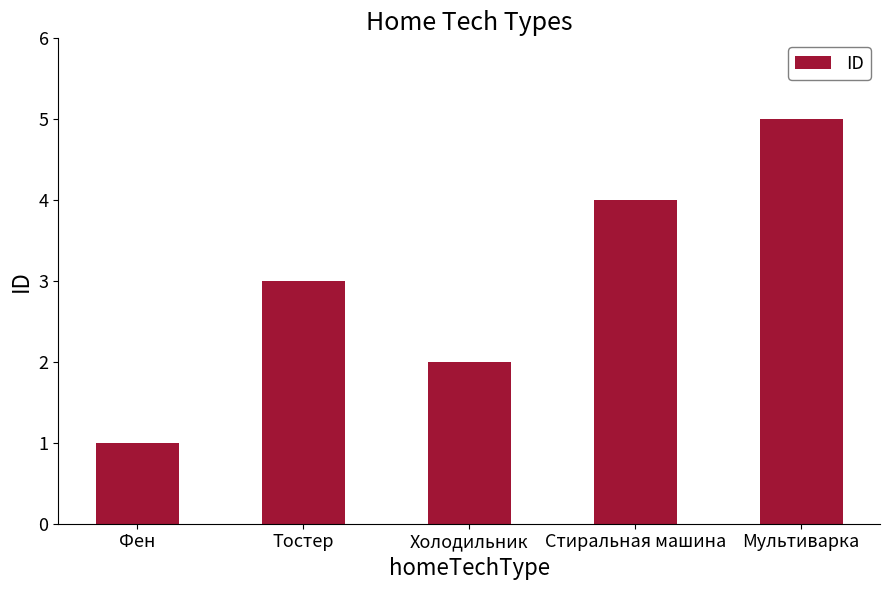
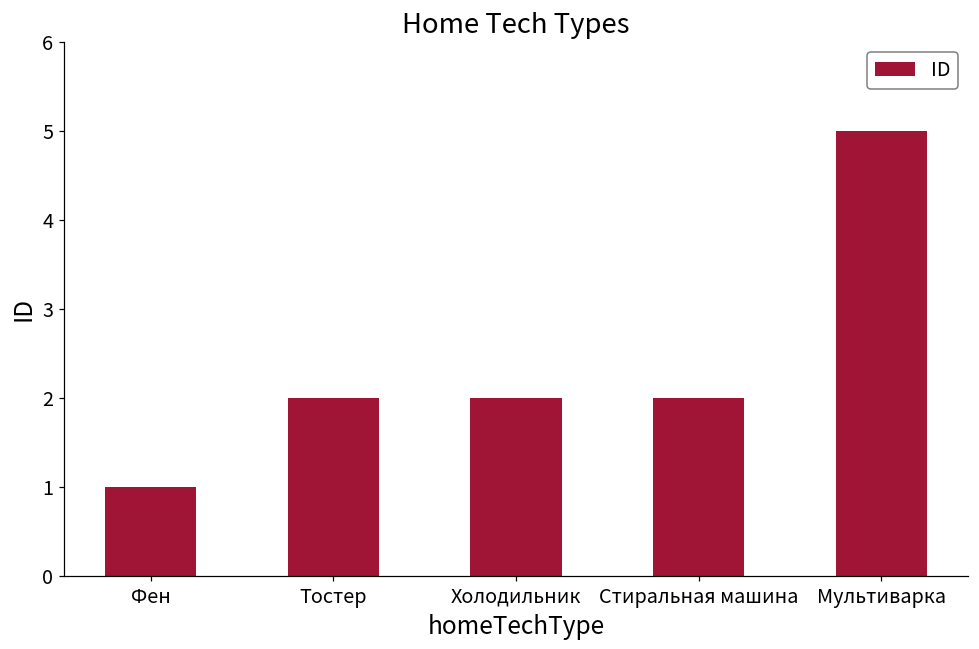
  {
    "Фен": 1,
-   "Тостер": 3,
+   "Тостер": 2,
    "Холодильник": 2,
-   "Стиральная машина": 4,
+   "Стиральная машина": 2,
    "Мультиварка": 5
  }
